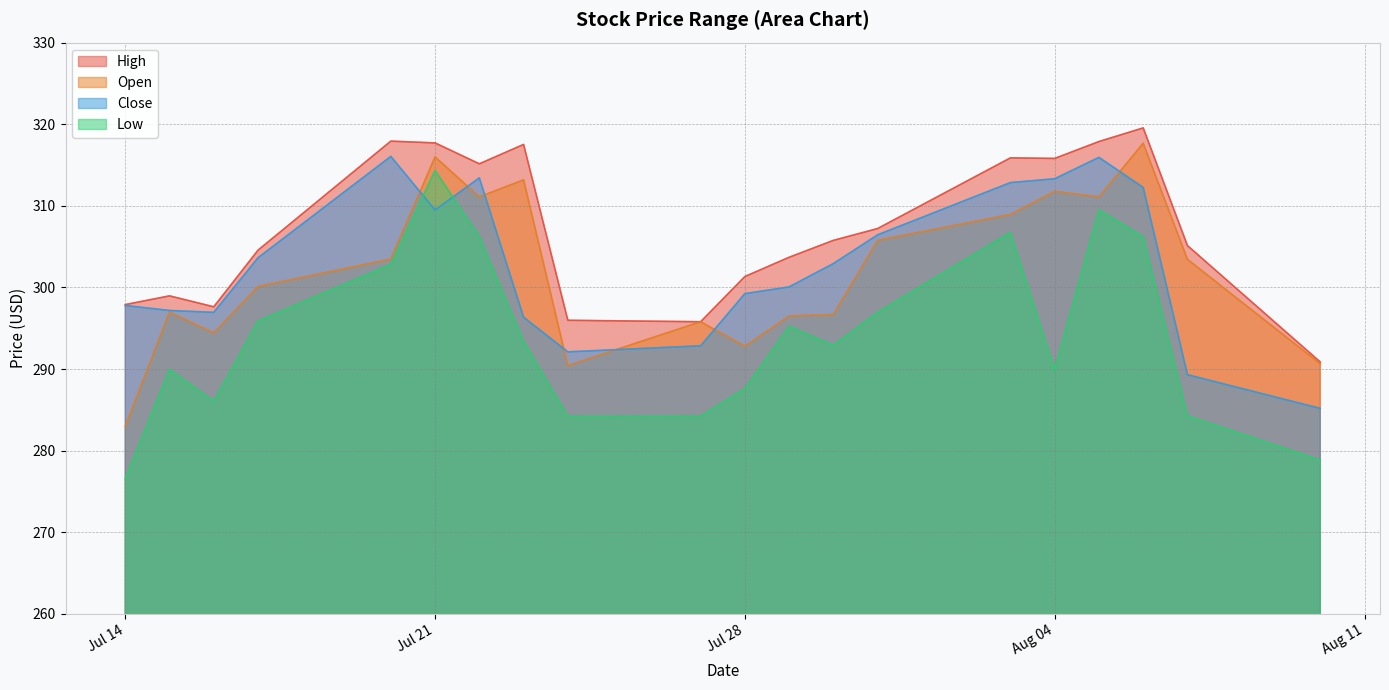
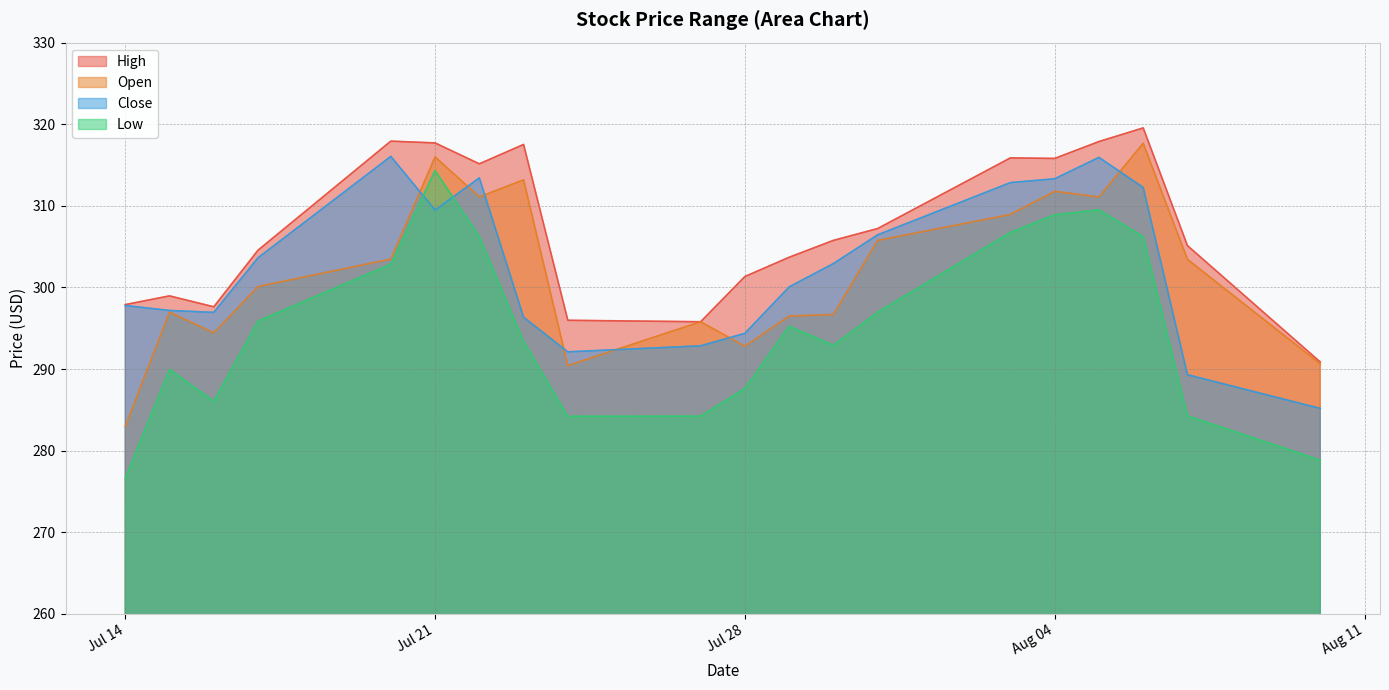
  {
    "Close": {
      "Jul 21": 309,
-     "Jul 28": 299,
+     "Jul 28": 294,
      "Aug 04": 313
    },
    "Low": {
      "Jul 14": 277,
      "Jul 21": 314,
      "Jul 28": 288,
-     "Aug 04": 290
+     "Aug 04": 309
    }
  }
